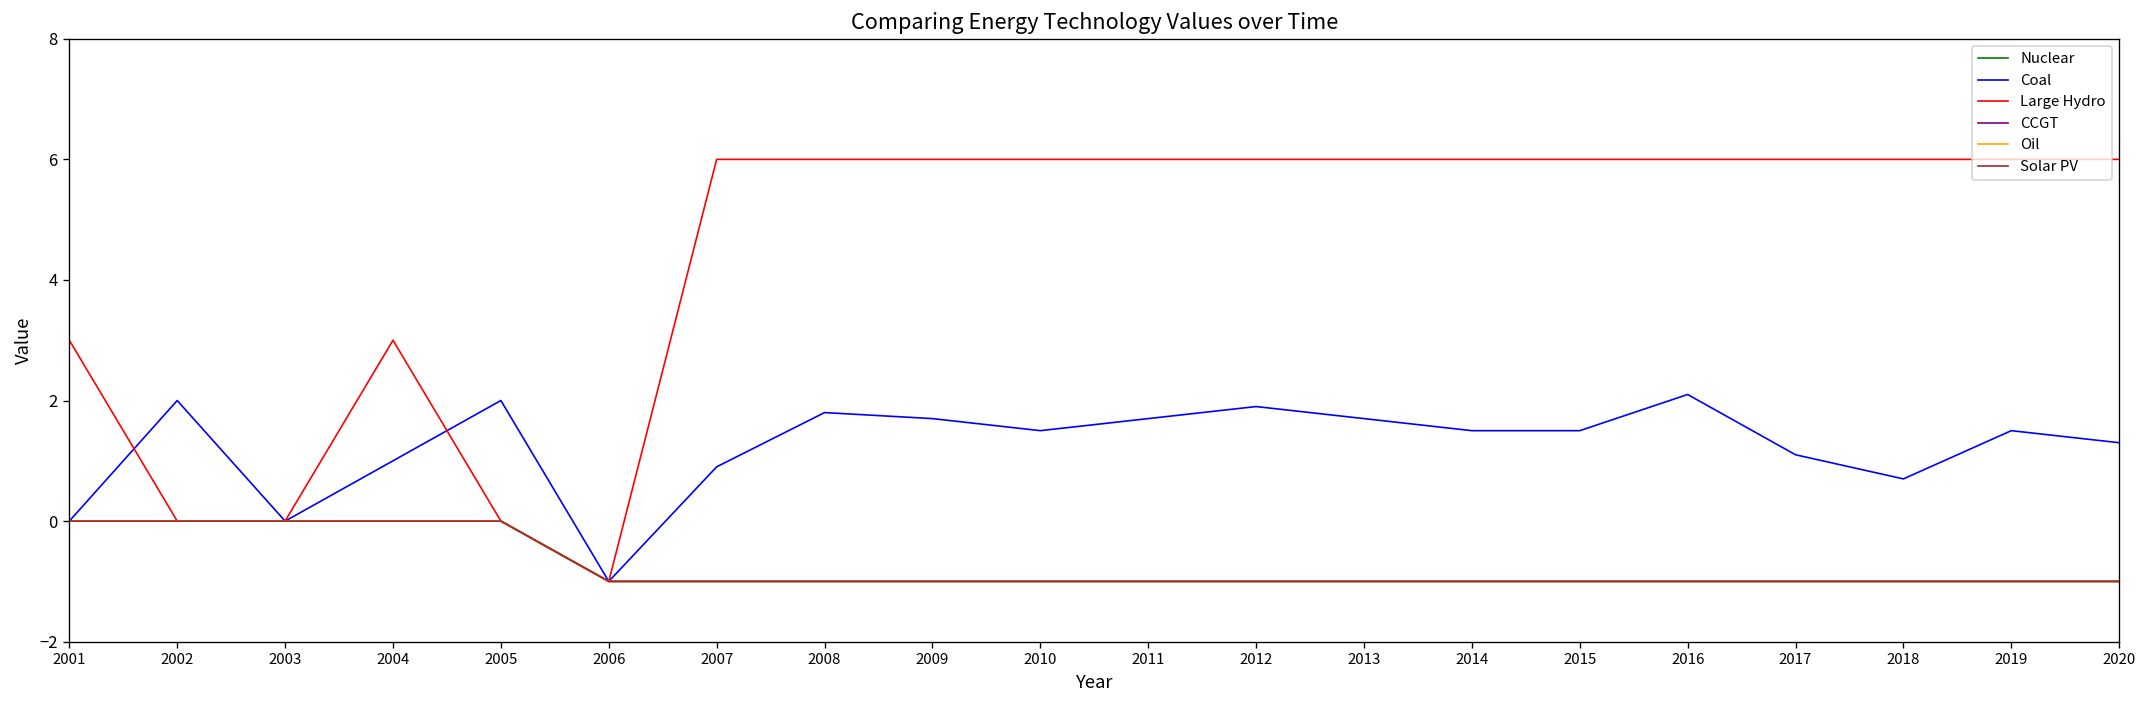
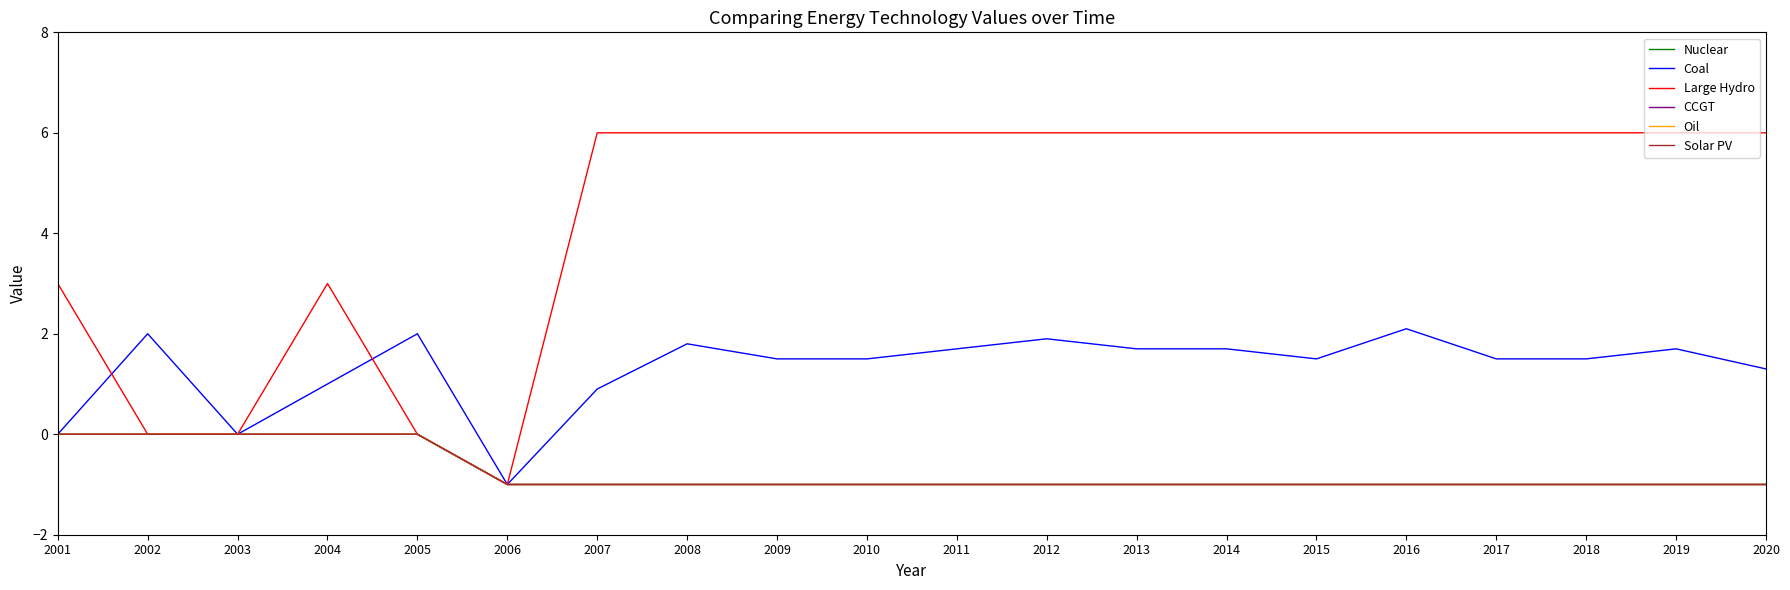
  {
    "Solar PV": {
      "2004": 0.0,
      "2007": -1.0,
      "2008": -1.0,
      "2009": -1.0,
      "2010": -1.0,
      "2011": -1.0,
      "2012": -1.0,
      "2013": -1.0,
      "2014": -1.0,
      "2015": -1.0,
      "2016": -1.0,
      "2017": -1.0,
      "2018": -1.0,
      "2019": -1.0,
      "2020": -1.0
    },
    "Coal": {
      "2002": 2.0,
      "2004": 1.0,
      "2005": 2.0,
      "2007": 0.9,
      "2008": 1.8,
-     "2009": 1.7,
+     "2009": 1.5,
      "2010": 1.5,
      "2011": 1.7,
      "2012": 1.9,
      "2013": 1.7,
-     "2014": 1.5,
+     "2014": 1.7,
      "2015": 1.5,
      "2016": 2.1,
-     "2017": 1.1,
-     "2018": 0.7,
-     "2019": 1.5,
+     "2017": 1.5,
+     "2018": 1.5,
+     "2019": 1.7,
      "2020": 1.3
    },
    "Large Hydro": {
      "2001": 3.0,
      "2004": 3.0,
      "2007": 6.0,
      "2008": 6.0,
      "2009": 6.0,
      "2010": 6.0,
      "2011": 6.0,
      "2012": 6.0,
      "2013": 6.0,
      "2014": 6.0,
      "2015": 6.0,
      "2016": 6.0,
      "2017": 6.0,
      "2018": 6.0,
      "2020": 6.0
    }
  }
